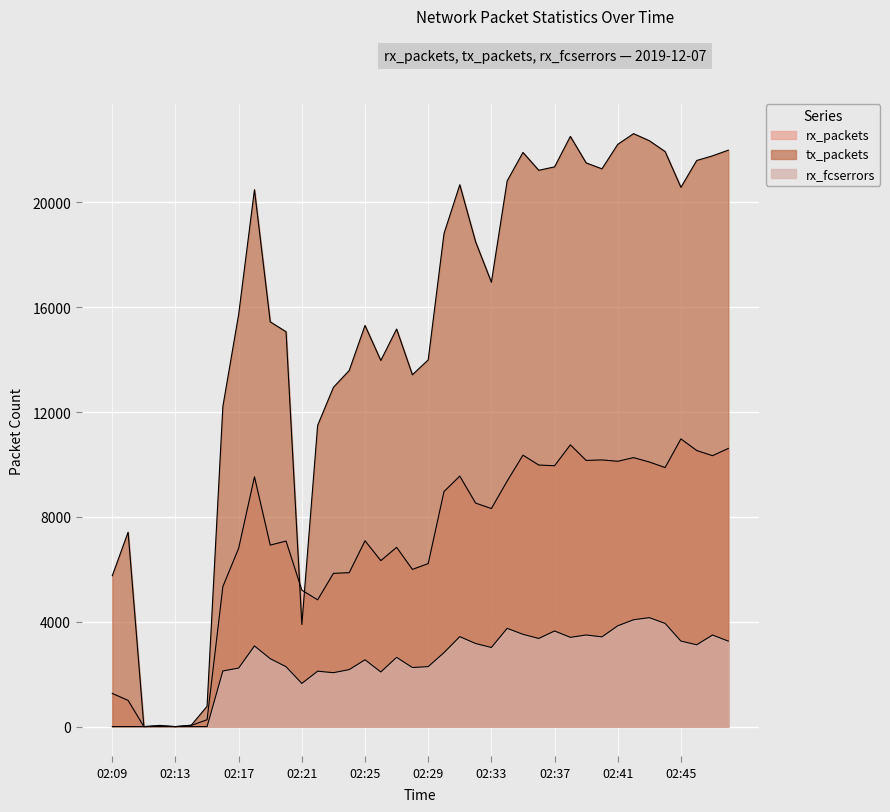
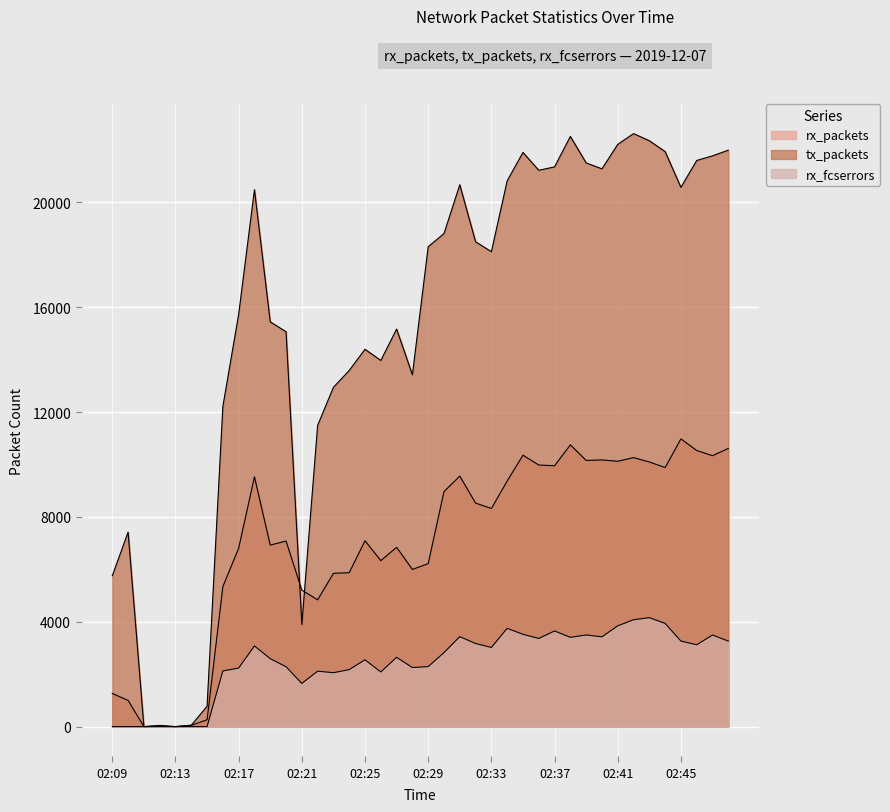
  {
    "tx_packets": {
      "02:09": 5800,
      "02:17": 15700,
      "02:21": 3900,
-     "02:25": 15300,
-     "02:29": 14000,
-     "02:33": 17000,
+     "02:25": 14400,
+     "02:29": 18300,
+     "02:33": 18100,
      "02:37": 21400,
      "02:41": 22200,
      "02:45": 20600
    }
  }
